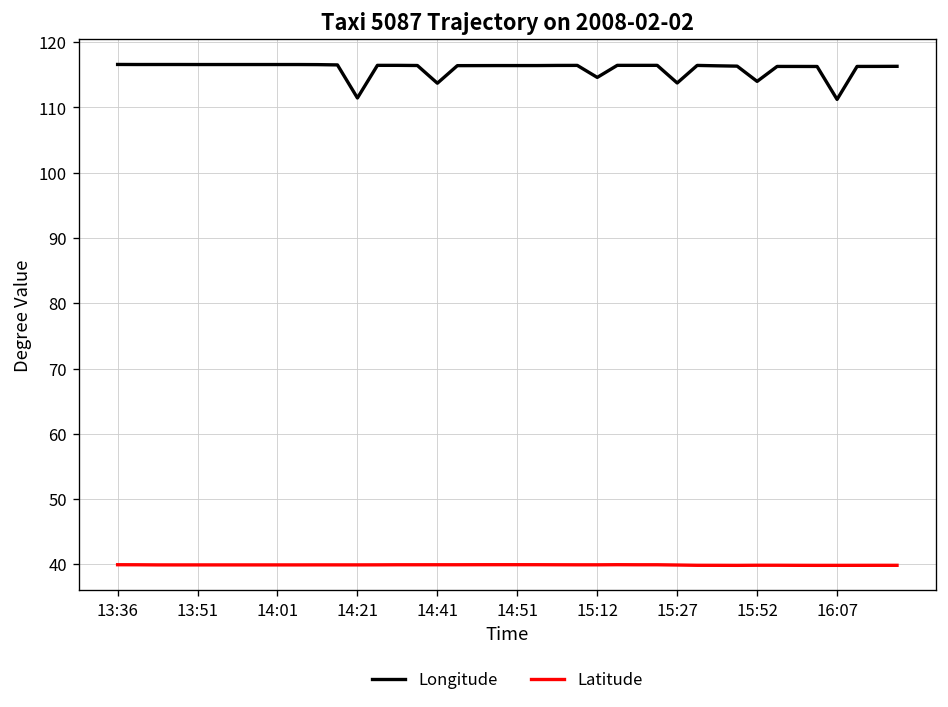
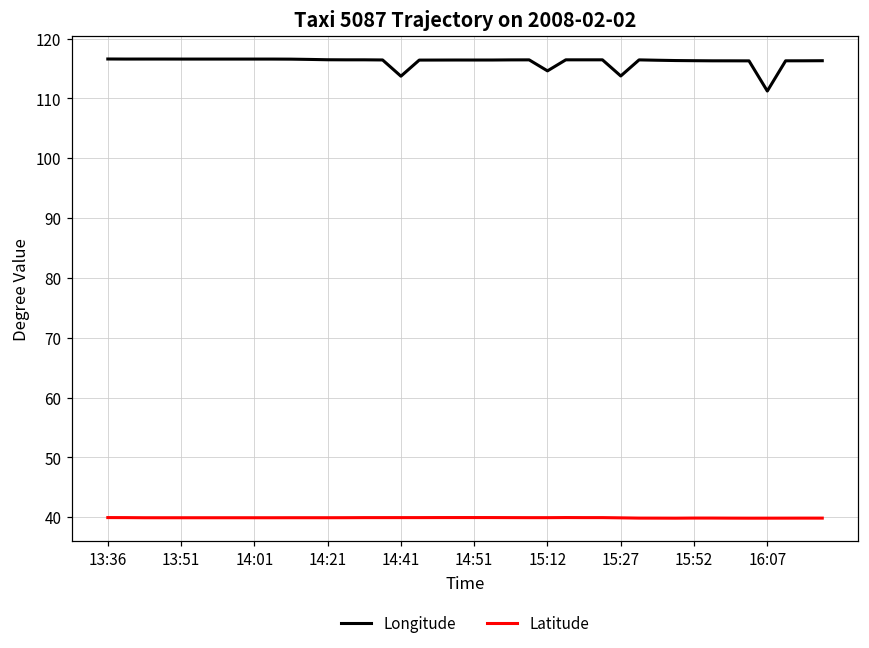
  {
    "Longitude": {
      "13:36": 117,
      "13:51": 117,
      "14:01": 117,
-     "14:21": 111,
+     "14:21": 116,
      "14:41": 114,
      "15:12": 115,
      "15:27": 114,
-     "15:52": 114,
+     "15:52": 116,
      "16:07": 111
    },
    "Latitude": {
      "13:36": 40,
      "13:51": 40,
      "14:01": 40,
      "14:21": 40,
      "14:41": 40,
      "15:12": 40,
      "15:27": 40,
      "15:52": 40,
      "16:07": 40
    }
  }
